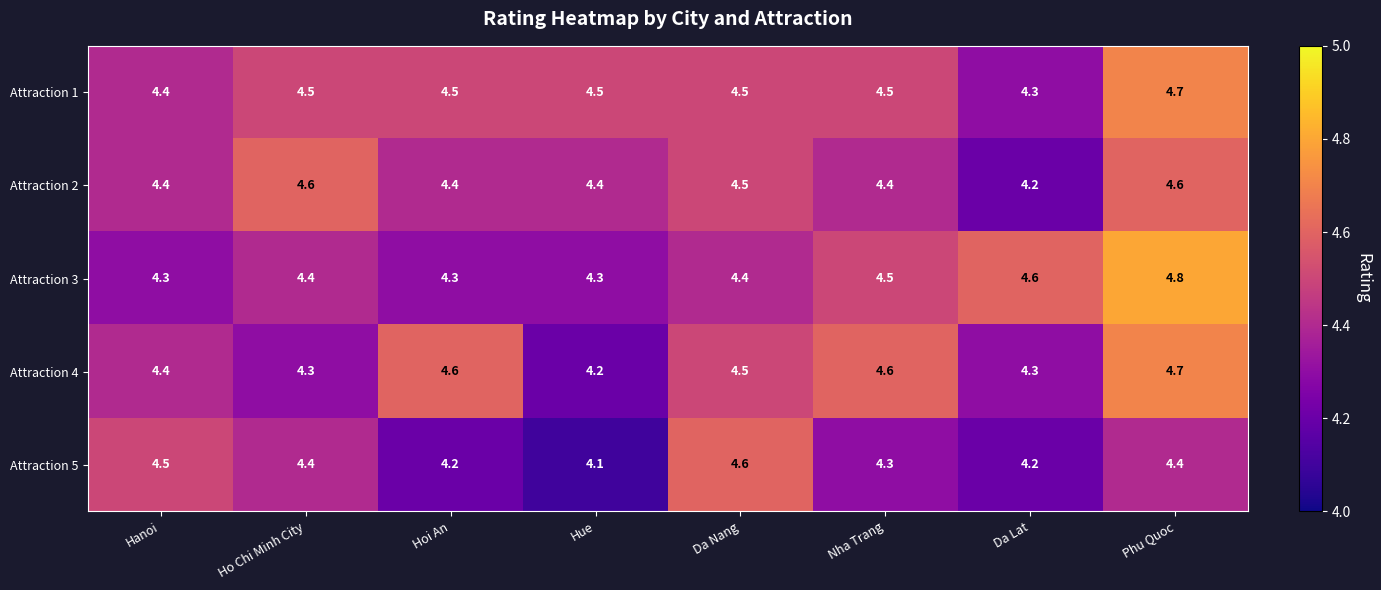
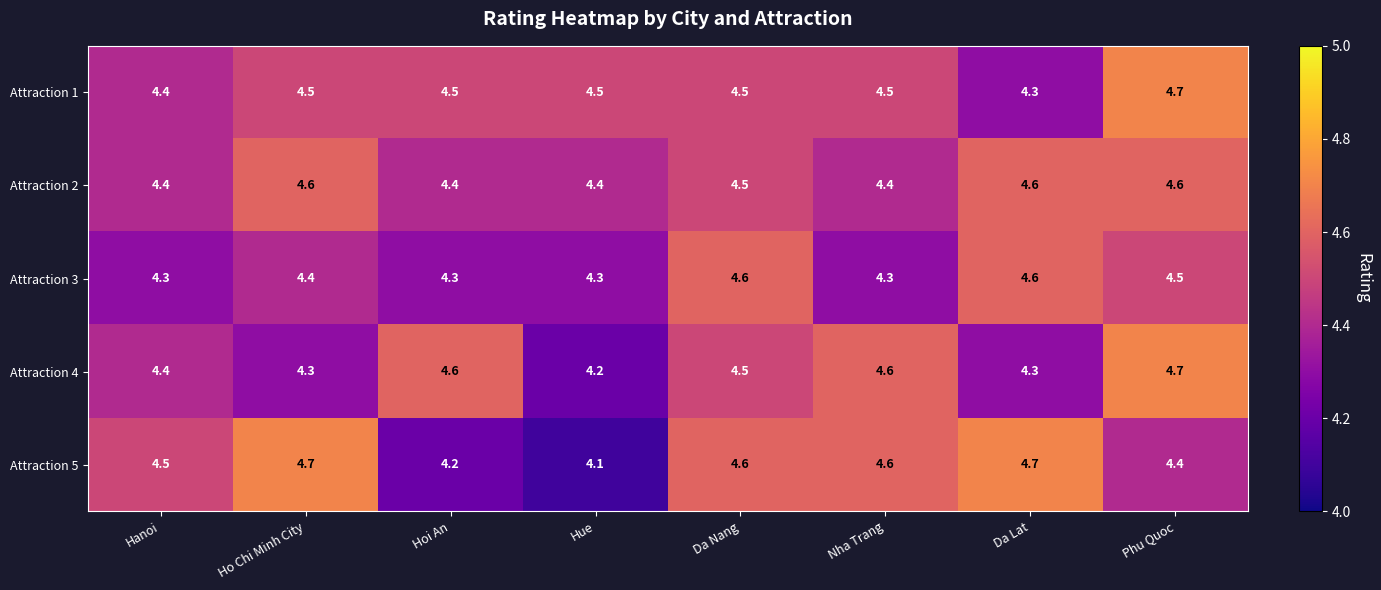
  {
    "Attraction 1": {
      "Hanoi": 4.4,
      "Ho Chi Minh City": 4.5,
      "Hoi An": 4.5,
      "Hue": 4.5,
      "Da Nang": 4.5,
      "Nha Trang": 4.5,
      "Da Lat": 4.3,
      "Phu Quoc": 4.7
    },
    "Attraction 2": {
      "Hanoi": 4.4,
      "Ho Chi Minh City": 4.6,
      "Hoi An": 4.4,
      "Hue": 4.4,
      "Da Nang": 4.5,
      "Nha Trang": 4.4,
-     "Da Lat": 4.2,
+     "Da Lat": 4.6,
      "Phu Quoc": 4.6
    },
    "Attraction 3": {
      "Hanoi": 4.3,
      "Ho Chi Minh City": 4.4,
      "Hoi An": 4.3,
      "Hue": 4.3,
-     "Da Nang": 4.4,
-     "Nha Trang": 4.5,
+     "Da Nang": 4.6,
+     "Nha Trang": 4.3,
      "Da Lat": 4.6,
-     "Phu Quoc": 4.8
+     "Phu Quoc": 4.5
    },
    "Attraction 4": {
      "Hanoi": 4.4,
      "Ho Chi Minh City": 4.3,
      "Hoi An": 4.6,
      "Hue": 4.2,
      "Da Nang": 4.5,
      "Nha Trang": 4.6,
      "Da Lat": 4.3,
      "Phu Quoc": 4.7
    },
    "Attraction 5": {
      "Hanoi": 4.5,
-     "Ho Chi Minh City": 4.4,
+     "Ho Chi Minh City": 4.7,
      "Hoi An": 4.2,
      "Hue": 4.1,
      "Da Nang": 4.6,
-     "Nha Trang": 4.3,
-     "Da Lat": 4.2,
+     "Nha Trang": 4.6,
+     "Da Lat": 4.7,
      "Phu Quoc": 4.4
    }
  }
